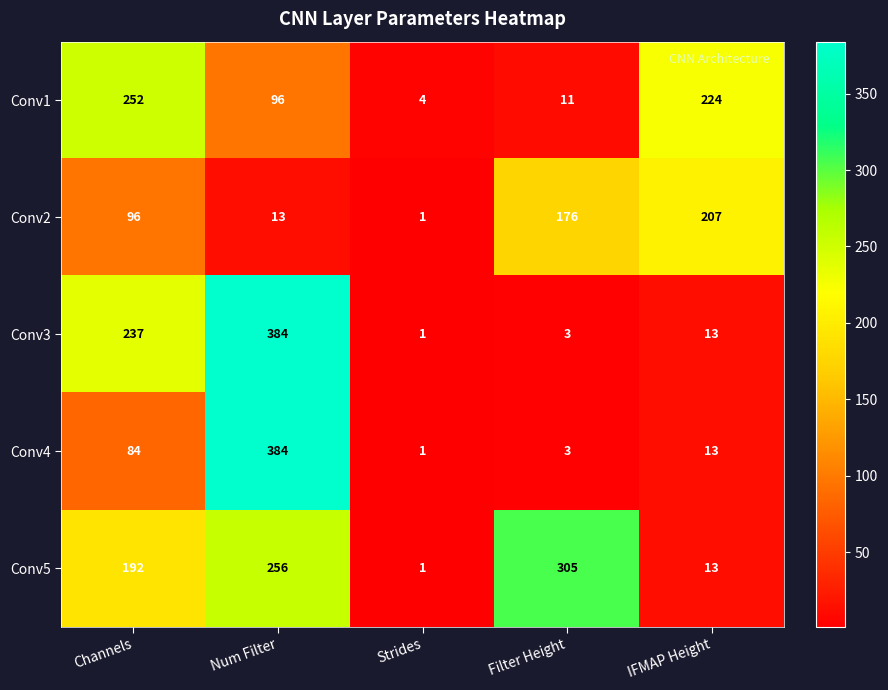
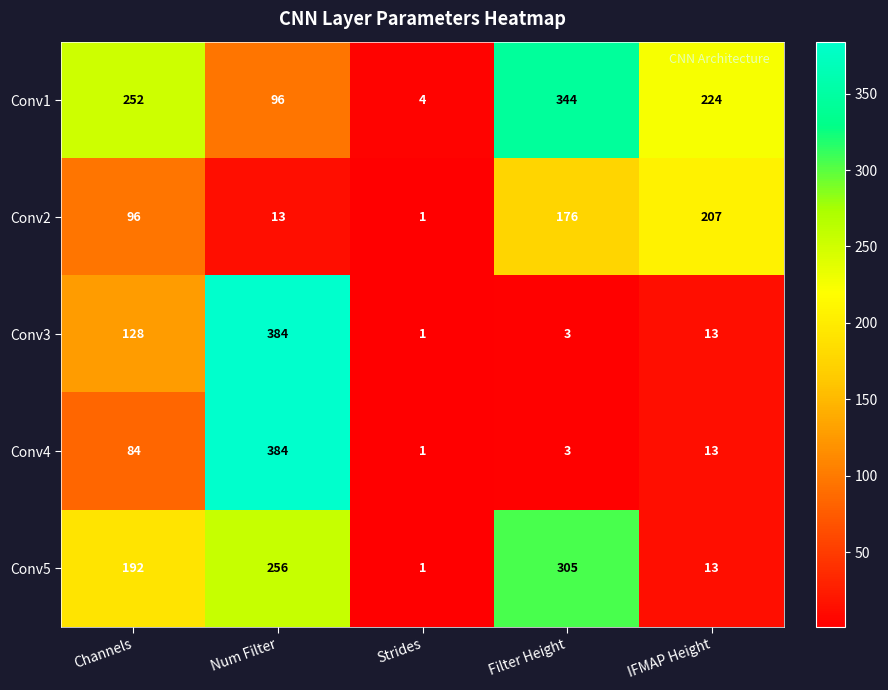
  {
    "Conv1": {
      "Channels": 252,
      "Num Filter": 96,
      "Strides": 4,
-     "Filter Height": 11
+     "Filter Height": 344
    },
    "Conv2": {
      "Channels": 96,
      "Num Filter": 13,
      "Strides": 1,
      "Filter Height": 176,
      "IFMAP Height": 207
    },
    "Conv3": {
-     "Channels": 237,
+     "Channels": 128,
      "Num Filter": 384,
      "Strides": 1,
      "Filter Height": 3,
      "IFMAP Height": 13
    },
    "Conv4": {
      "Channels": 84,
      "Num Filter": 384,
      "Strides": 1,
      "Filter Height": 3,
      "IFMAP Height": 13
    },
    "Conv5": {
      "Channels": 192,
      "Num Filter": 256,
      "Strides": 1,
      "Filter Height": 305,
      "IFMAP Height": 13
    }
  }
